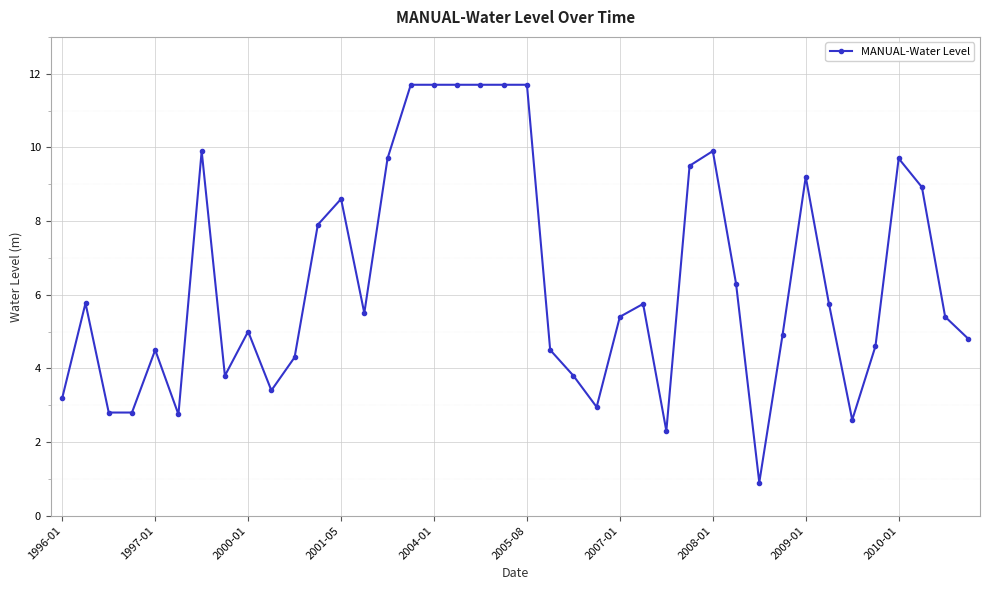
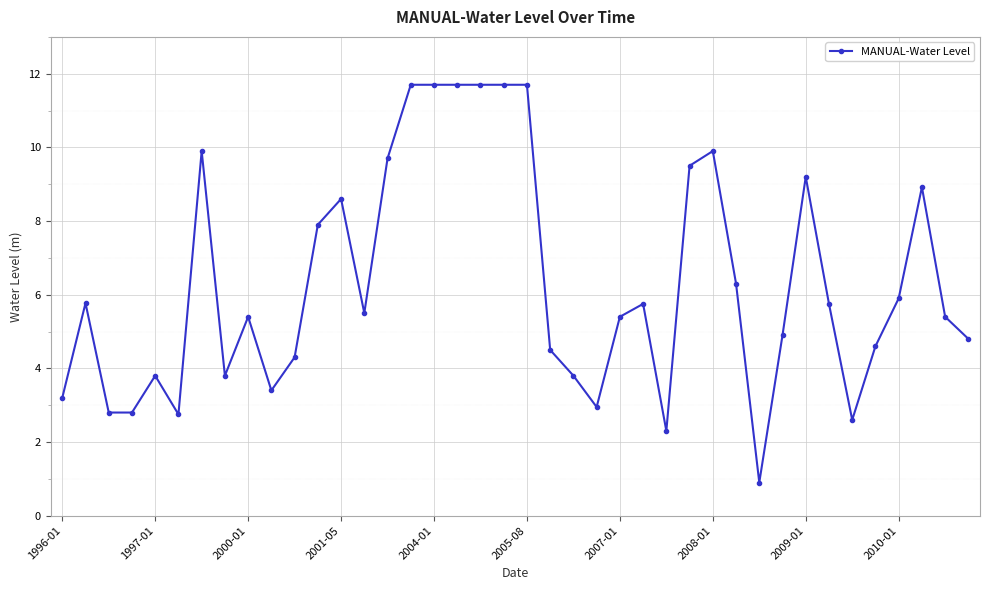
  {
    "1996-01": 3.2,
-   "1997-01": 4.5,
-   "2000-01": 5.0,
+   "1997-01": 3.8,
+   "2000-01": 5.4,
    "2001-05": 8.6,
    "2004-01": 11.7,
    "2005-08": 11.7,
    "2007-01": 5.4,
    "2008-01": 9.9,
    "2009-01": 9.2,
-   "2010-01": 9.7
+   "2010-01": 5.9
  }
